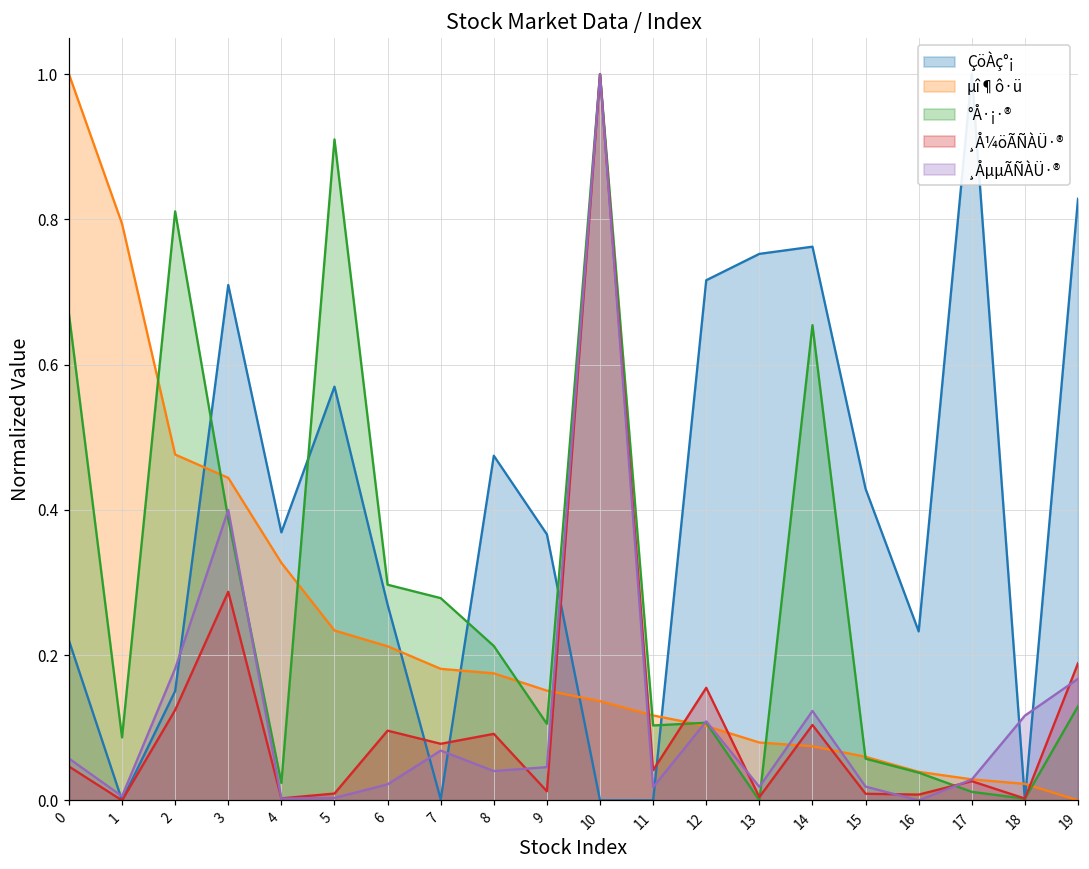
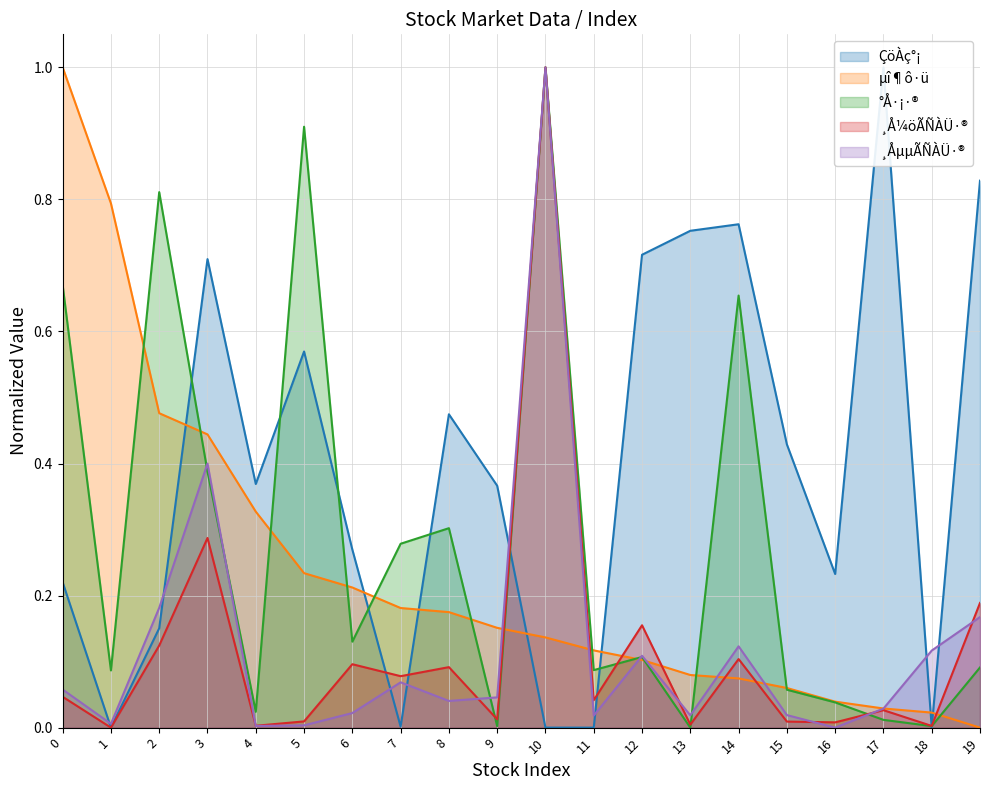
  {
    "°Å·¡·®": {
      "0": 0.67,
      "1": 0.09,
      "2": 0.81,
      "3": 0.39,
      "4": 0.02,
      "5": 0.91,
-     "6": 0.30,
+     "6": 0.13,
      "7": 0.28,
-     "8": 0.21,
-     "9": 0.11,
-     "11": 0.10,
+     "8": 0.30,
+     "9": 0.00,
+     "11": 0.09,
      "13": 0.00,
      "14": 0.65,
      "17": 0.01,
-     "19": 0.13
+     "19": 0.09
    }
  }
